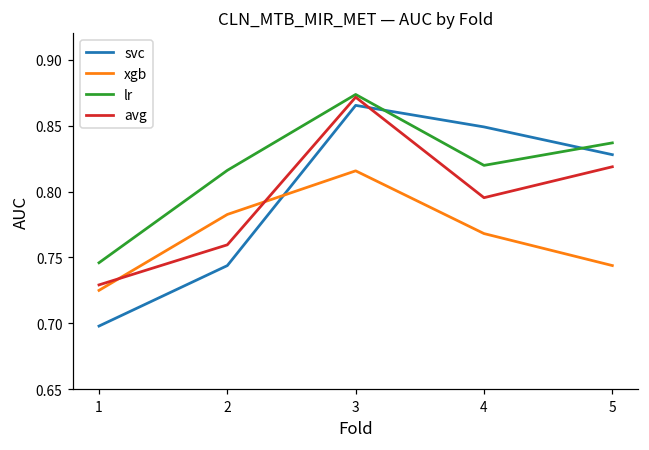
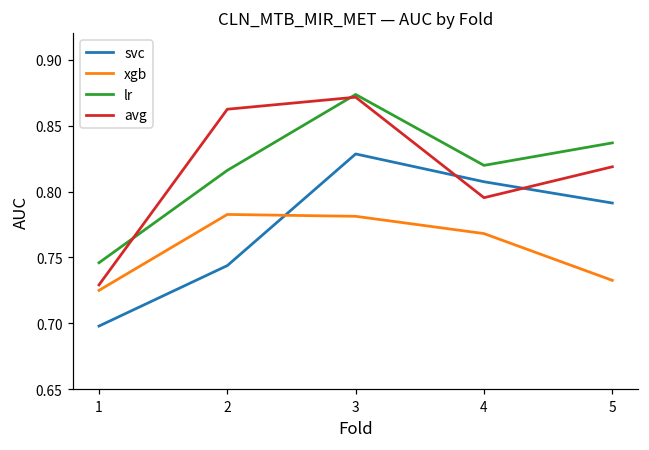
  {
    "svc": {
      "1": 0.698,
      "2": 0.744,
-     "3": 0.865,
-     "4": 0.849,
-     "5": 0.828
+     "3": 0.829,
+     "4": 0.807,
+     "5": 0.791
    },
    "xgb": {
      "1": 0.725,
      "2": 0.783,
-     "3": 0.816,
+     "3": 0.781,
      "4": 0.768,
-     "5": 0.744
+     "5": 0.733
    },
    "lr": {
      "1": 0.746,
      "2": 0.816,
      "4": 0.820,
      "5": 0.837
    },
    "avg": {
      "1": 0.729,
-     "2": 0.760,
+     "2": 0.862,
      "4": 0.795,
      "5": 0.819
    }
  }
